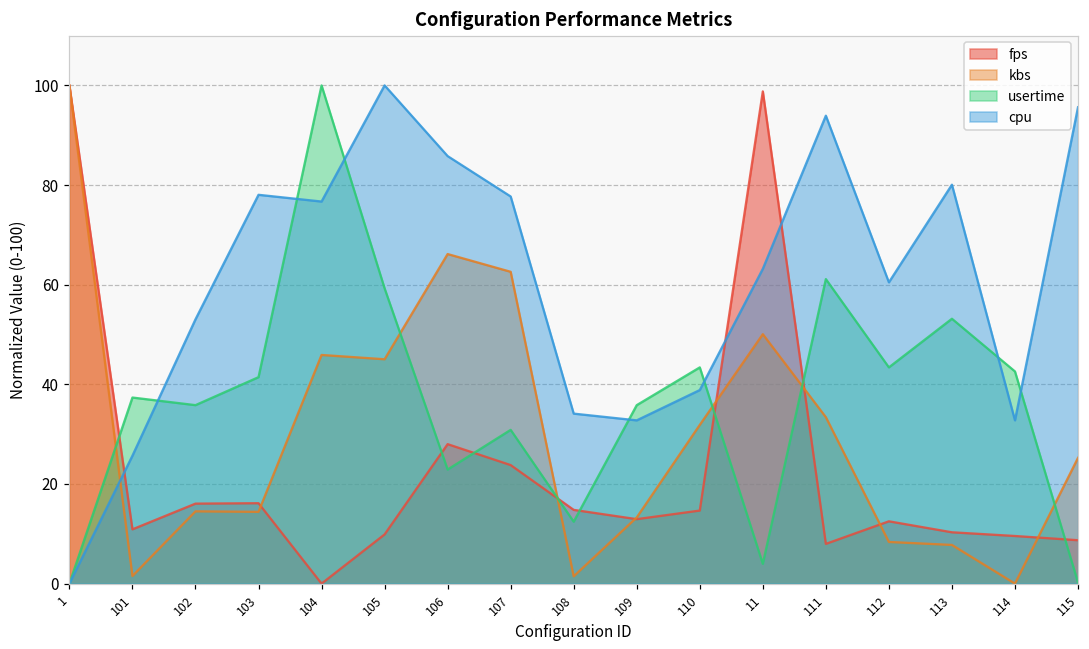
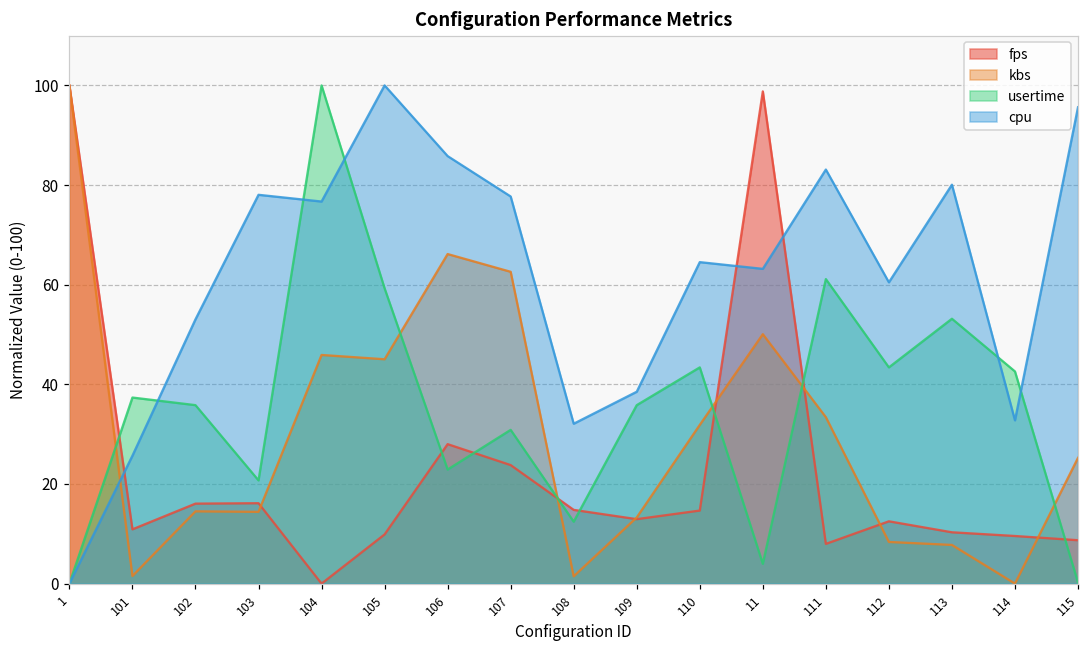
  {
    "usertime": {
      "101": 37,
      "102": 36,
-     "103": 41,
+     "103": 21,
      "104": 100,
      "105": 59,
      "106": 23,
      "107": 31,
      "108": 12,
      "109": 36,
      "110": 43,
      "11": 4,
      "111": 61,
      "112": 43,
      "113": 53,
      "114": 43,
      "115": 0
    },
    "cpu": {
      "101": 26,
      "102": 53,
      "103": 78,
      "104": 77,
      "105": 100,
      "106": 86,
      "107": 78,
-     "108": 34,
-     "109": 33,
-     "110": 39,
+     "108": 32,
+     "109": 39,
+     "110": 65,
      "11": 63,
-     "111": 94,
+     "111": 83,
      "112": 60,
      "113": 80,
      "114": 33,
      "115": 96
    }
  }
